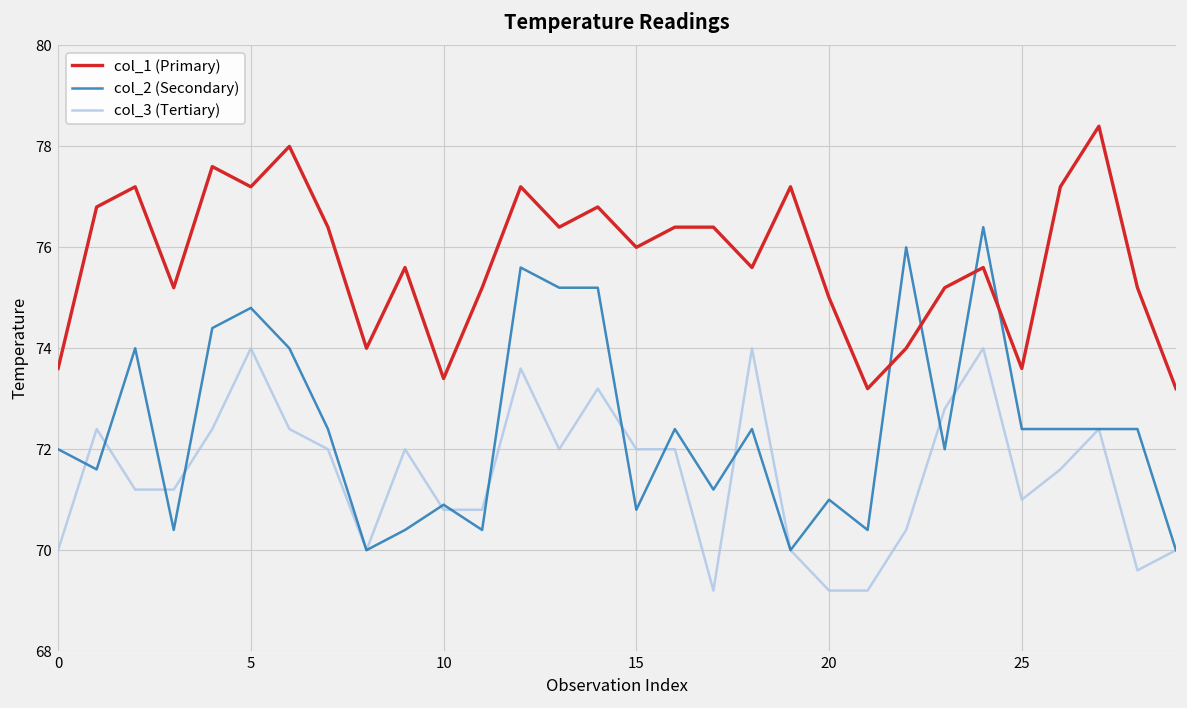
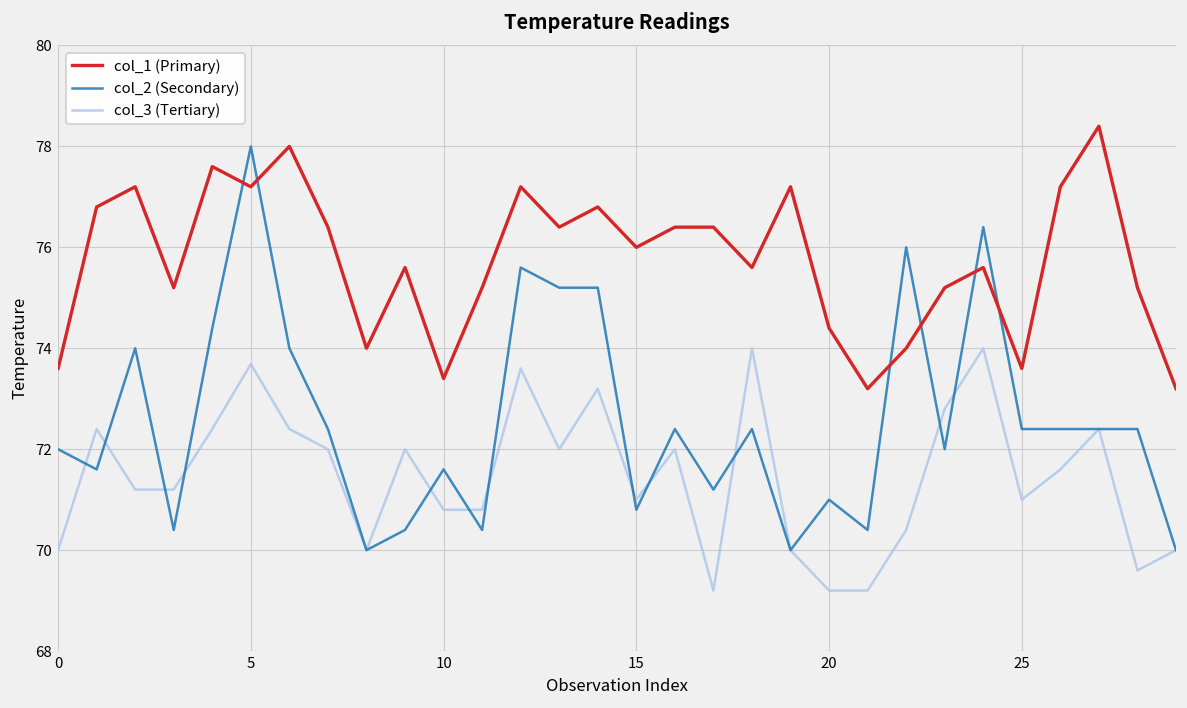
  {
    "col_1 (Primary)": {
      "0": 73.6,
      "5": 77.2,
      "10": 73.4,
      "15": 76.0,
-     "20": 75.0,
+     "20": 74.4,
      "25": 73.6
    },
    "col_2 (Secondary)": {
      "0": 72.0,
-     "5": 74.8,
-     "10": 70.9,
+     "5": 78.0,
+     "10": 71.6,
      "15": 70.8,
      "20": 71.0,
      "25": 72.4
    },
    "col_3 (Tertiary)": {
      "0": 70.0,
-     "5": 74.0,
+     "5": 73.7,
      "10": 70.8,
-     "15": 72,
+     "15": 71,
      "20": 69.2,
      "25": 71.0
    }
  }
